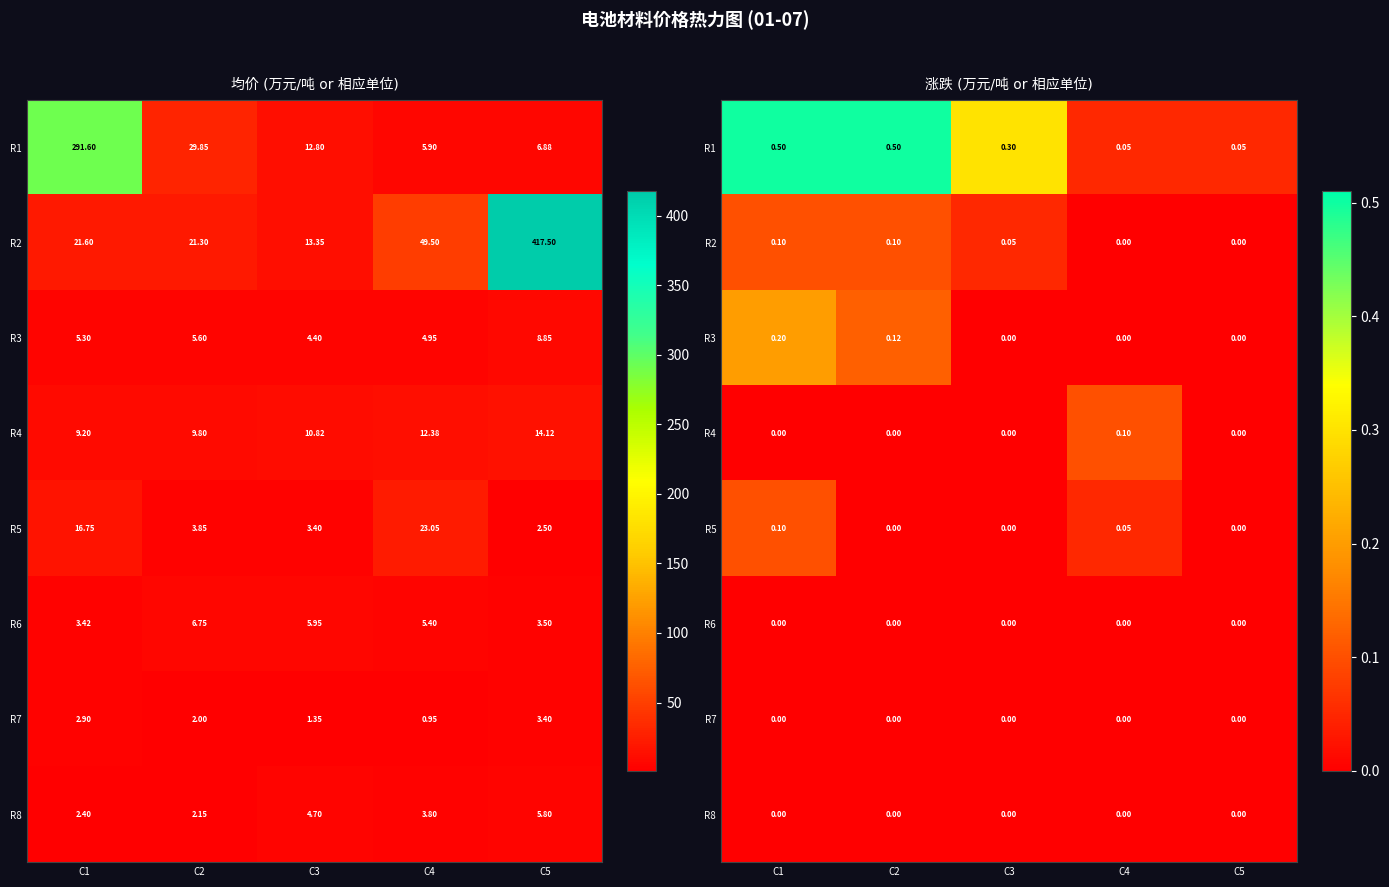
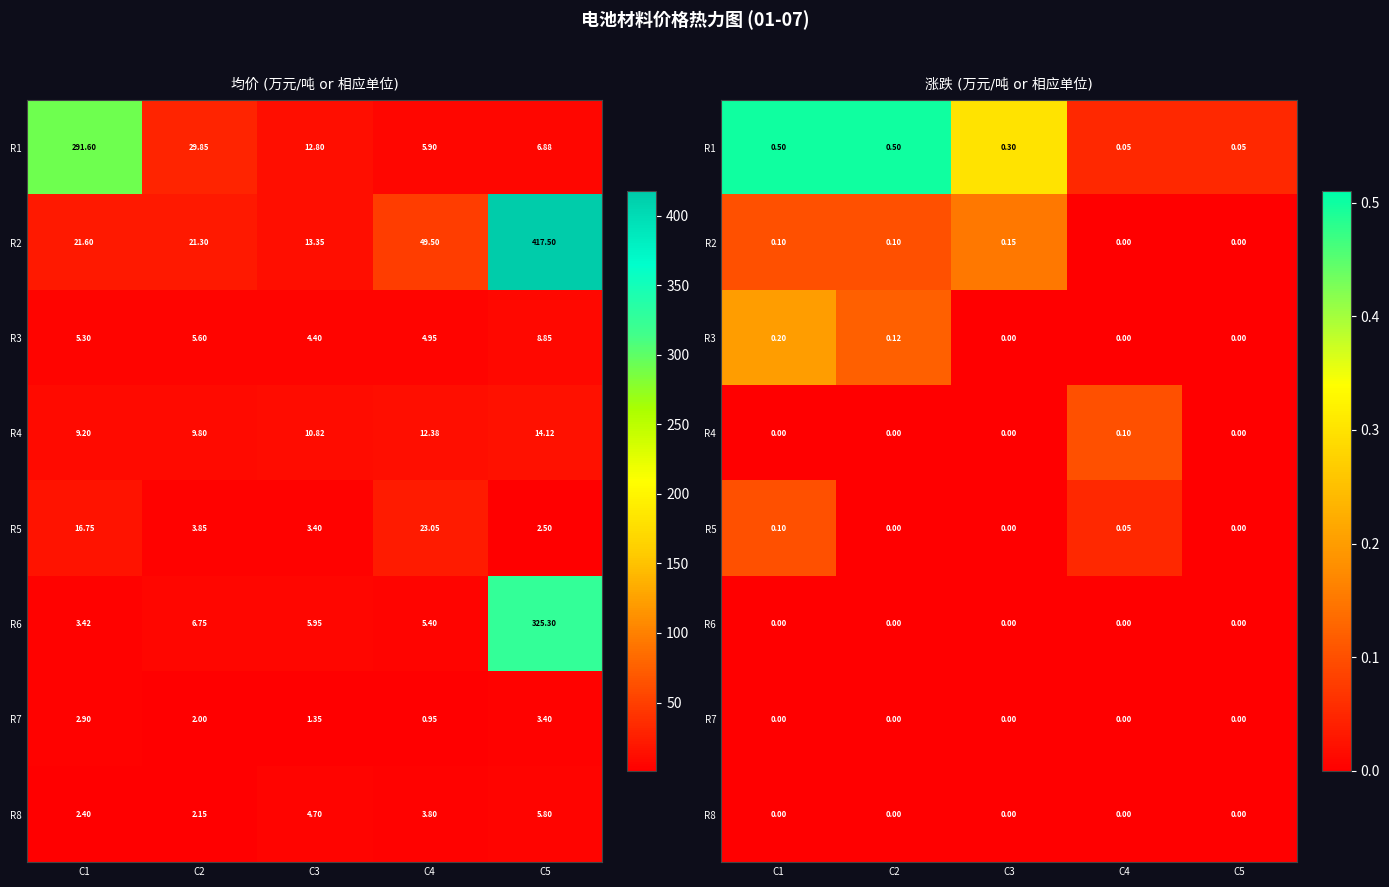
  {
    "均价 (万元/吨 or 相应单位)": {
      "R1": {
        "C1": 291.60,
        "C2": 29.85,
        "C3": 12.80,
        "C4": 5.90,
        "C5": 6.88
      },
      "R2": {
        "C1": 21.60,
        "C2": 21.30,
        "C3": 13.35,
        "C4": 49.50,
        "C5": 417.50
      },
      "R3": {
        "C1": 5.30,
        "C2": 5.60,
        "C3": 4.40,
        "C4": 4.95,
        "C5": 8.85
      },
      "R4": {
        "C1": 9.20,
        "C2": 9.80,
        "C3": 10.82,
        "C4": 12.38,
        "C5": 14.12
      },
      "R5": {
        "C1": 16.75,
        "C2": 3.85,
        "C3": 3.40,
        "C4": 23.05,
        "C5": 2.50
      },
      "R6": {
        "C1": 3.42,
        "C2": 6.75,
        "C3": 5.95,
        "C4": 5.40,
-       "C5": 3.50
+       "C5": 325.30
      },
      "R7": {
        "C1": 2.90,
        "C2": 2.00,
        "C3": 1.35,
        "C4": 0.95,
        "C5": 3.40
      },
      "R8": {
        "C1": 2.40,
        "C2": 2.15,
        "C3": 4.70,
        "C4": 3.80,
        "C5": 5.80
      }
    },
    "涨跌 (万元/吨 or 相应单位)": {
      "R1": {
        "C1": 0.50,
        "C2": 0.50,
        "C3": 0.30,
        "C4": 0.05,
        "C5": 0.05
      },
      "R2": {
        "C1": 0.10,
        "C2": 0.10,
-       "C3": 0.05,
+       "C3": 0.15,
        "C4": 0.00,
        "C5": 0.00
      },
      "R3": {
        "C1": 0.20,
        "C2": 0.12,
        "C3": 0.00,
        "C4": 0.00,
        "C5": 0.00
      },
      "R4": {
        "C1": 0.00,
        "C2": 0.00,
        "C3": 0.00,
        "C4": 0.10,
        "C5": 0.00
      },
      "R5": {
        "C1": 0.10,
        "C2": 0.00,
        "C3": 0.00,
        "C4": 0.05,
        "C5": 0.00
      },
      "R6": {
        "C1": 0.00,
        "C2": 0.00,
        "C3": 0.00,
        "C4": 0.00,
        "C5": 0.00
      },
      "R7": {
        "C1": 0.00,
        "C2": 0.00,
        "C3": 0.00,
        "C4": 0.00,
        "C5": 0.00
      },
      "R8": {
        "C1": 0.00,
        "C2": 0.00,
        "C3": 0.00,
        "C4": 0.00,
        "C5": 0.00
      }
    }
  }
